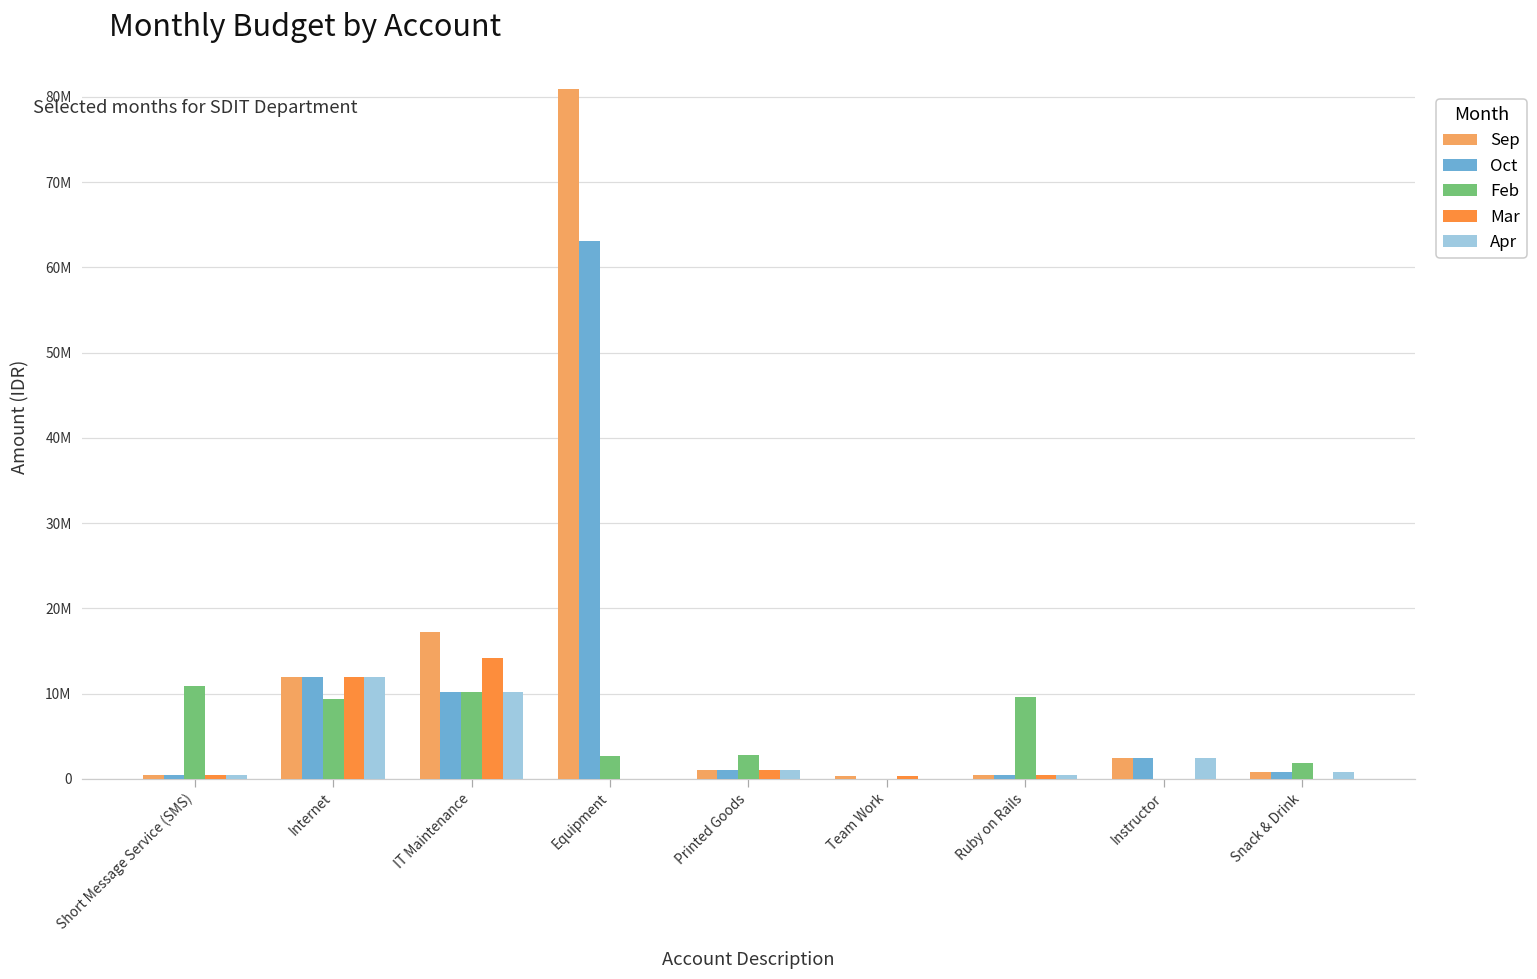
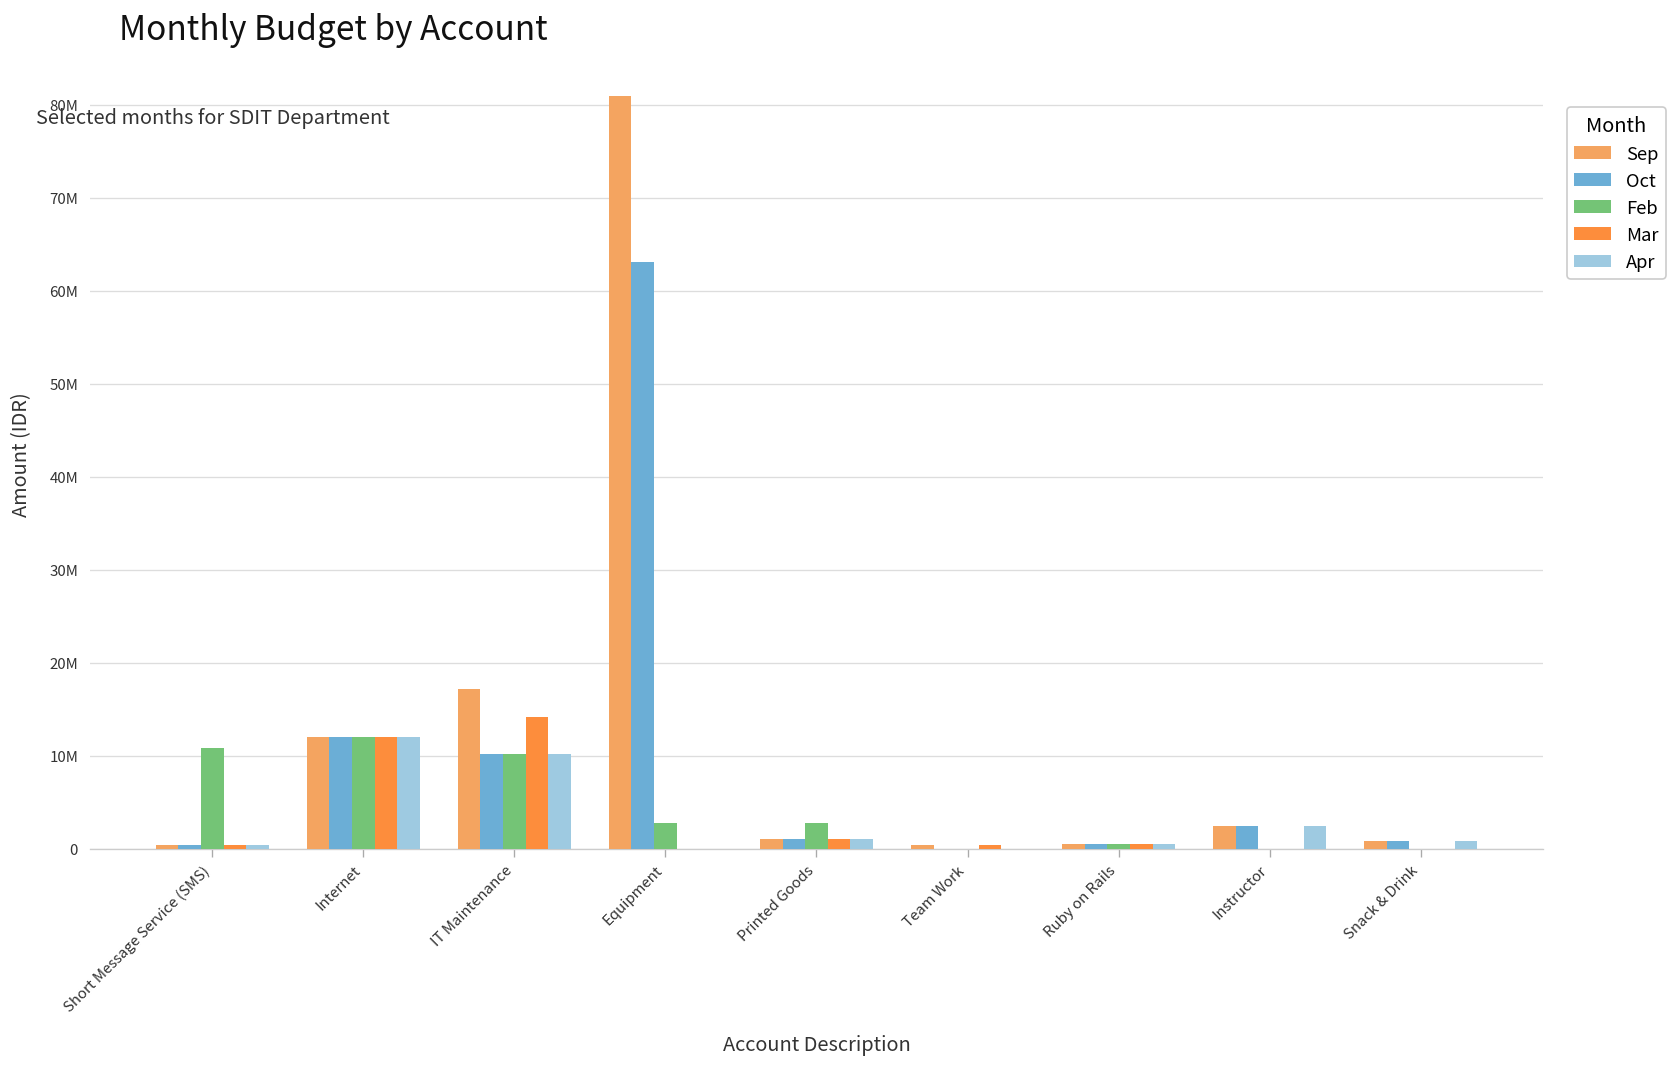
  {
    "Feb": {
      "Short Message Service (SMS)": 11000000,
-     "Internet": 9000000,
+     "Internet": 12000000,
      "IT Maintenance": 10000000,
      "Equipment": 3000000,
      "Printed Goods": 3000000,
      "Team Work": 0,
-     "Ruby on Rails": 10000000,
+     "Ruby on Rails": 0,
      "Instructor": 0,
-     "Snack & Drink": 2000000
+     "Snack & Drink": 0
    }
  }
